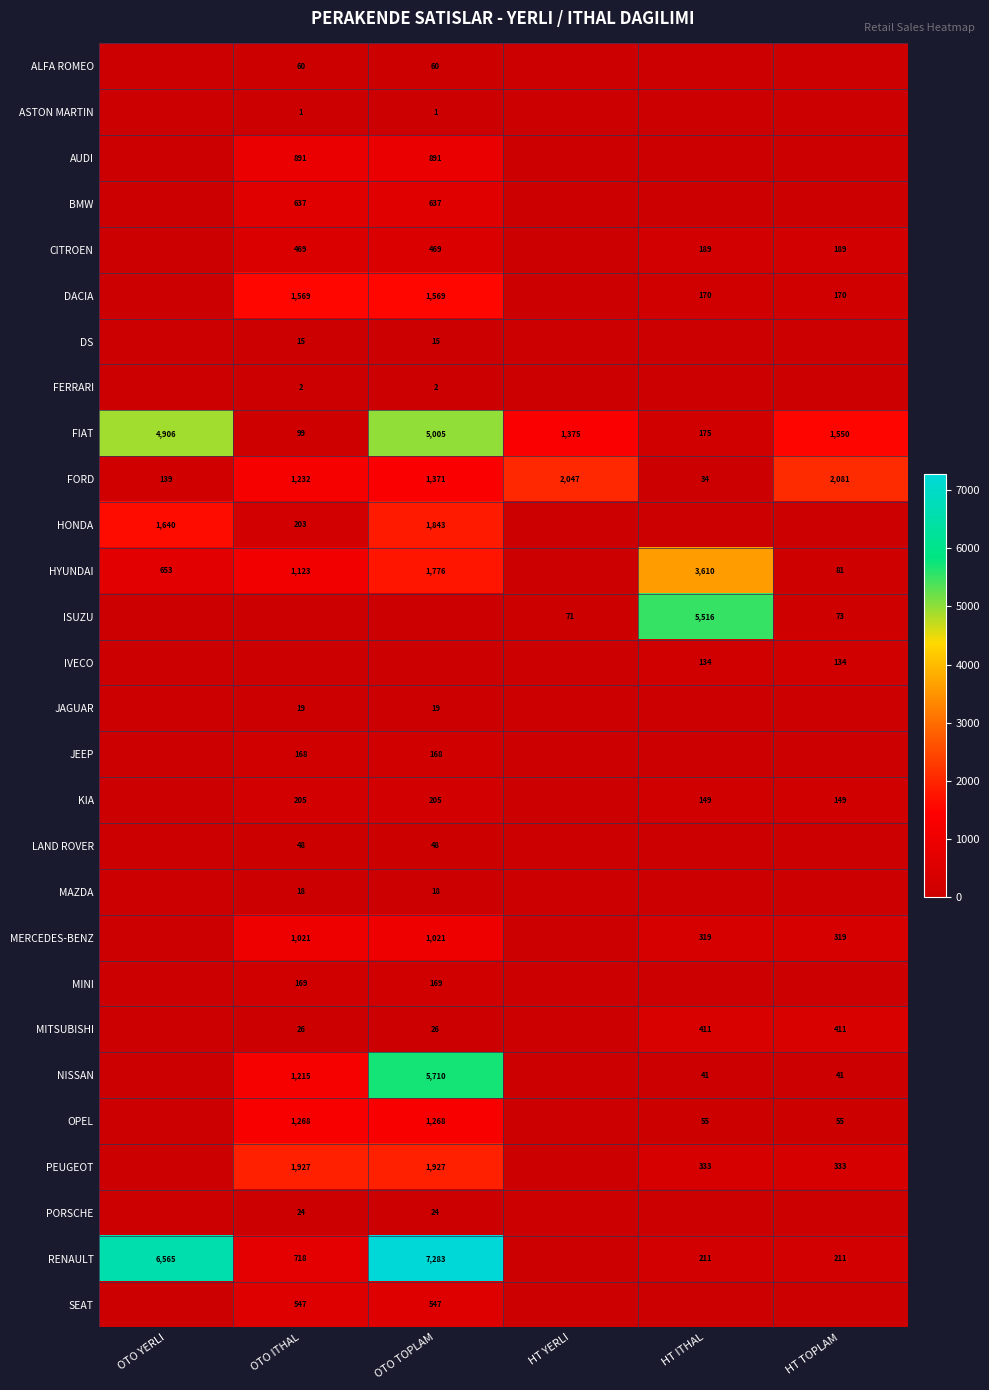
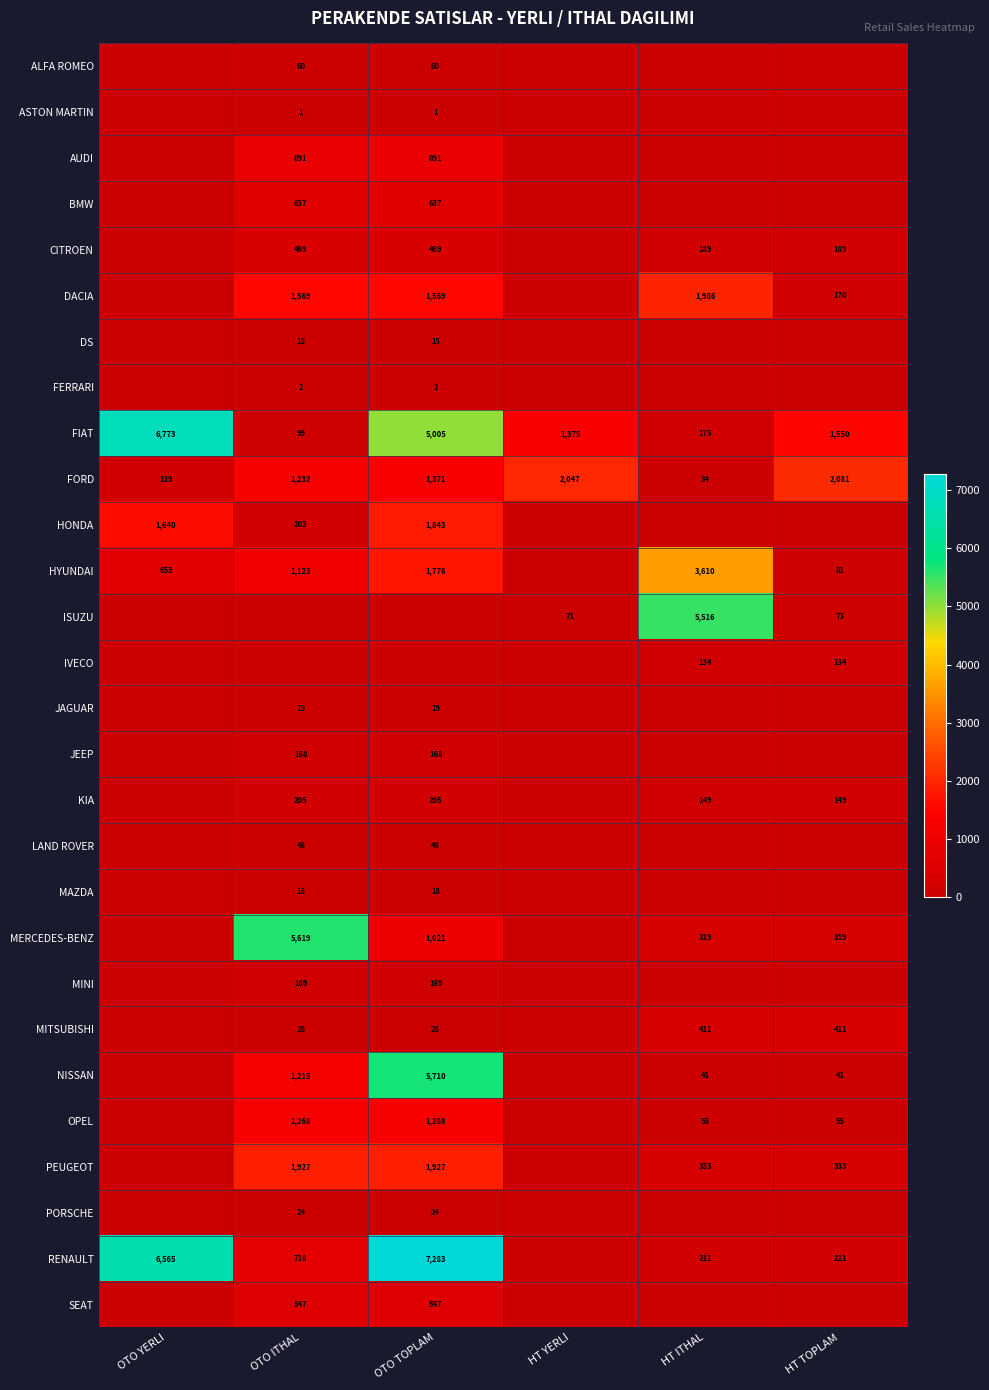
  {
    "ALFA ROMEO": {
      "OTO ITHAL": "60",
      "OTO TOPLAM": "60"
    },
    "ASTON MARTIN": {
      "OTO ITHAL": "1",
      "OTO TOPLAM": "1"
    },
    "AUDI": {
      "OTO ITHAL": "891",
      "OTO TOPLAM": "891"
    },
    "BMW": {
      "OTO ITHAL": "637",
      "OTO TOPLAM": "637"
    },
    "CITROEN": {
      "OTO ITHAL": "469",
      "OTO TOPLAM": "469",
      "HT ITHAL": "189",
      "HT TOPLAM": "189"
    },
    "DACIA": {
      "OTO ITHAL": "1,569",
      "OTO TOPLAM": "1,569",
-     "HT ITHAL": "170",
+     "HT ITHAL": "1,986",
      "HT TOPLAM": "170"
    },
    "DS": {
      "OTO ITHAL": "15",
      "OTO TOPLAM": "15"
    },
    "FERRARI": {
      "OTO ITHAL": "2",
      "OTO TOPLAM": "2"
    },
    "FIAT": {
-     "OTO YERLI": "4,906",
+     "OTO YERLI": "6,773",
      "OTO ITHAL": "99",
      "OTO TOPLAM": "5,005",
      "HT YERLI": "1,375",
      "HT ITHAL": "175",
      "HT TOPLAM": "1,550"
    },
    "FORD": {
      "OTO YERLI": "139",
      "OTO ITHAL": "1,232",
      "OTO TOPLAM": "1,371",
      "HT YERLI": "2,047",
      "HT ITHAL": "34",
      "HT TOPLAM": "2,081"
    },
    "HONDA": {
      "OTO YERLI": "1,640",
      "OTO ITHAL": "203",
      "OTO TOPLAM": "1,843"
    },
    "HYUNDAI": {
      "OTO YERLI": "653",
      "OTO ITHAL": "1,123",
      "OTO TOPLAM": "1,776",
      "HT ITHAL": "3,610",
      "HT TOPLAM": "81"
    },
    "ISUZU": {
      "HT YERLI": "71",
      "HT ITHAL": "5,516",
      "HT TOPLAM": "73"
    },
    "IVECO": {
      "HT ITHAL": "134",
      "HT TOPLAM": "134"
    },
    "JAGUAR": {
      "OTO ITHAL": "19",
      "OTO TOPLAM": "19"
    },
    "JEEP": {
      "OTO ITHAL": "168",
      "OTO TOPLAM": "168"
    },
    "KIA": {
      "OTO ITHAL": "205",
      "OTO TOPLAM": "205",
      "HT ITHAL": "149",
      "HT TOPLAM": "149"
    },
    "LAND ROVER": {
      "OTO ITHAL": "48",
      "OTO TOPLAM": "48"
    },
    "MAZDA": {
      "OTO ITHAL": "18",
      "OTO TOPLAM": "18"
    },
    "MERCEDES-BENZ": {
-     "OTO ITHAL": "1,021",
+     "OTO ITHAL": "5,619",
      "OTO TOPLAM": "1,021",
      "HT ITHAL": "319",
      "HT TOPLAM": "319"
    },
    "MINI": {
      "OTO ITHAL": "169",
      "OTO TOPLAM": "169"
    },
    "MITSUBISHI": {
      "OTO ITHAL": "26",
      "OTO TOPLAM": "26",
      "HT ITHAL": "411",
      "HT TOPLAM": "411"
    },
    "NISSAN": {
      "OTO ITHAL": "1,215",
      "OTO TOPLAM": "5,710",
      "HT ITHAL": "41",
      "HT TOPLAM": "41"
    },
    "OPEL": {
      "OTO ITHAL": "1,268",
      "OTO TOPLAM": "1,268",
      "HT ITHAL": "55",
      "HT TOPLAM": "55"
    },
    "PEUGEOT": {
      "OTO ITHAL": "1,927",
      "OTO TOPLAM": "1,927",
      "HT ITHAL": "333",
      "HT TOPLAM": "333"
    },
    "PORSCHE": {
      "OTO ITHAL": "24",
      "OTO TOPLAM": "24"
    },
    "RENAULT": {
      "OTO YERLI": "6,565",
      "OTO ITHAL": "718",
      "OTO TOPLAM": "7,283",
      "HT ITHAL": "211",
      "HT TOPLAM": "211"
    },
    "SEAT": {
      "OTO ITHAL": "547",
      "OTO TOPLAM": "547"
    }
  }
